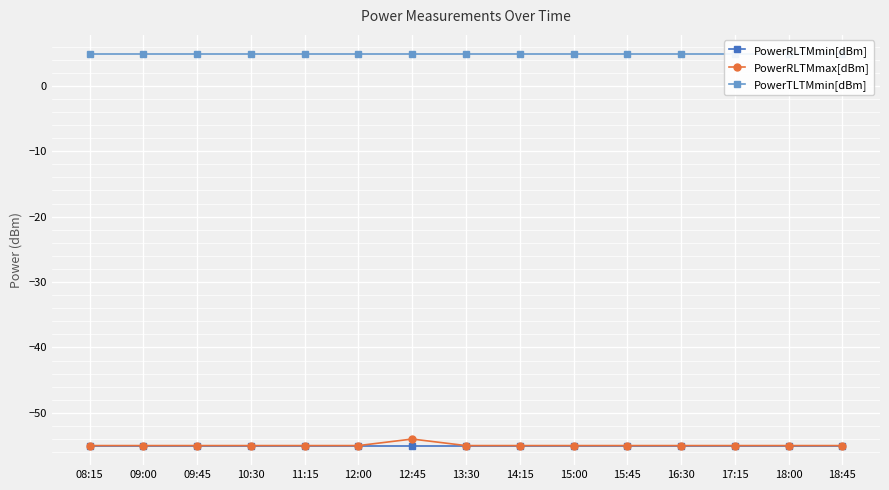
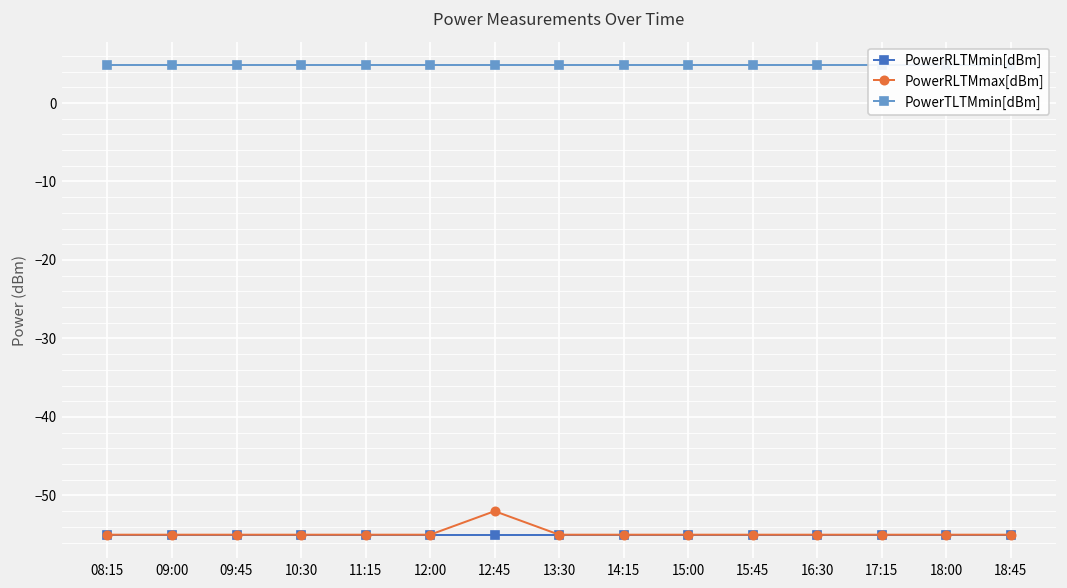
  {
    "PowerRLTMmax[dBm]": {
-     "12:45": -54
+     "12:45": -52
    }
  }
